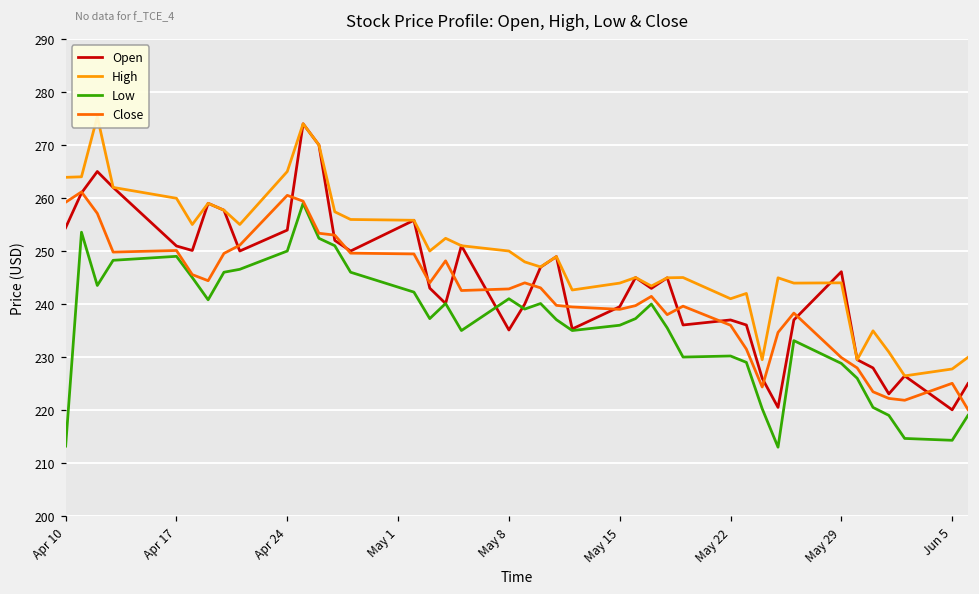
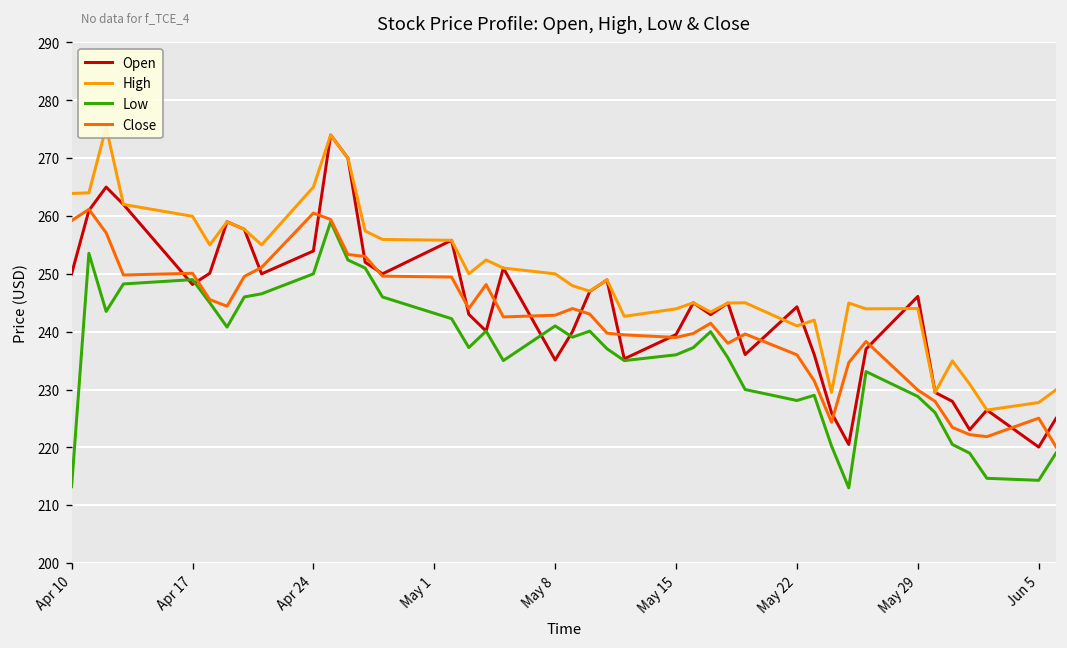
  {
    "Open": {
-     "Apr 10": 254,
-     "Apr 17": 251,
+     "Apr 10": 250,
+     "Apr 17": 248,
      "Apr 24": 254,
      "May 8": 235,
-     "May 22": 237,
+     "May 22": 244,
      "May 29": 246,
      "Jun 5": 220
    },
    "Low": {
      "Apr 10": 213,
      "Apr 17": 249,
      "Apr 24": 250,
      "May 8": 241,
      "May 15": 236,
-     "May 22": 230,
+     "May 22": 228,
      "May 29": 229,
      "Jun 5": 214
    }
  }
